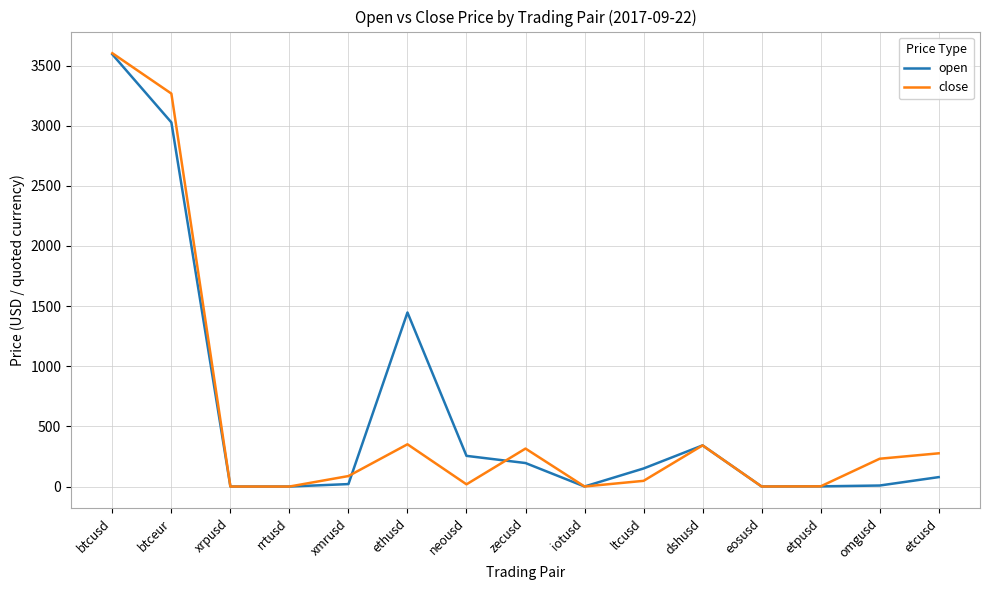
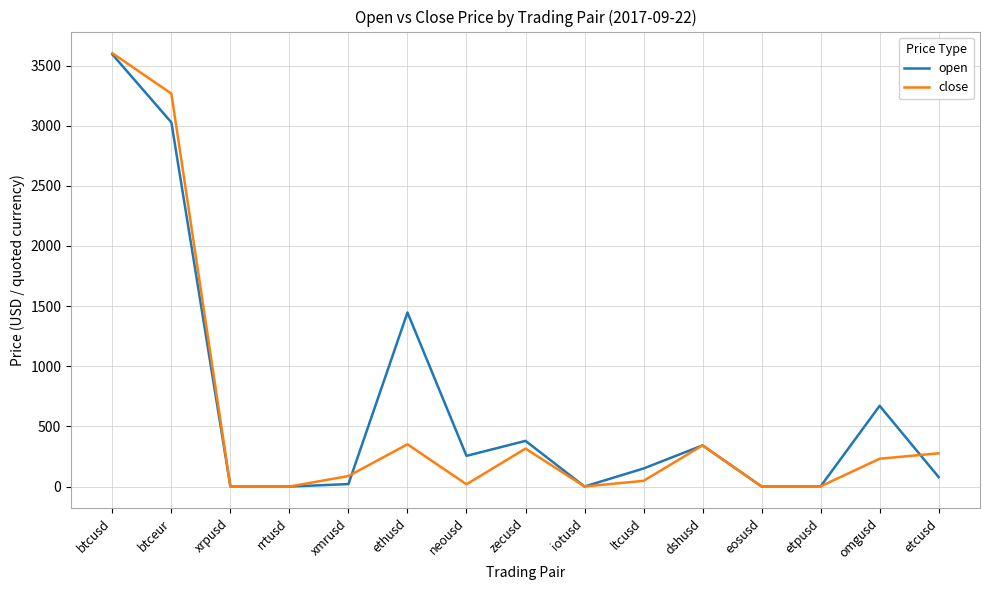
  {
    "open": {
      "btceur": 3030,
      "xmrusd": 20,
      "ethusd": 1450,
      "neousd": 260,
-     "zecusd": 200,
+     "zecusd": 380,
      "ltcusd": 150,
-     "omgusd": 10,
+     "omgusd": 670,
      "etcusd": 80
    },
    "close": {
      "btceur": 3270,
      "xmrusd": 90,
      "ethusd": 350,
      "neousd": 20,
      "zecusd": 320,
      "ltcusd": 50,
      "omgusd": 230,
      "etcusd": 280
    }
  }
